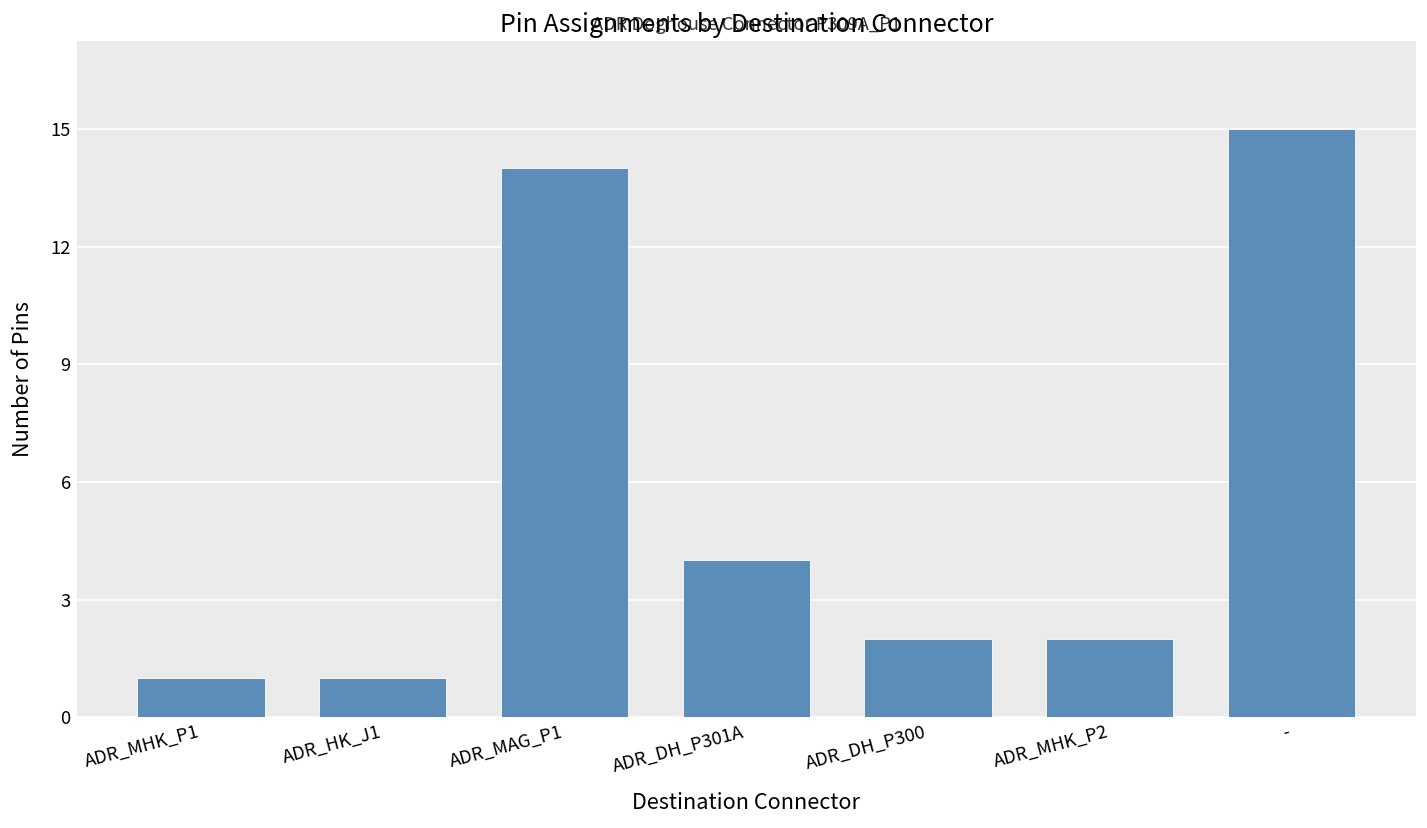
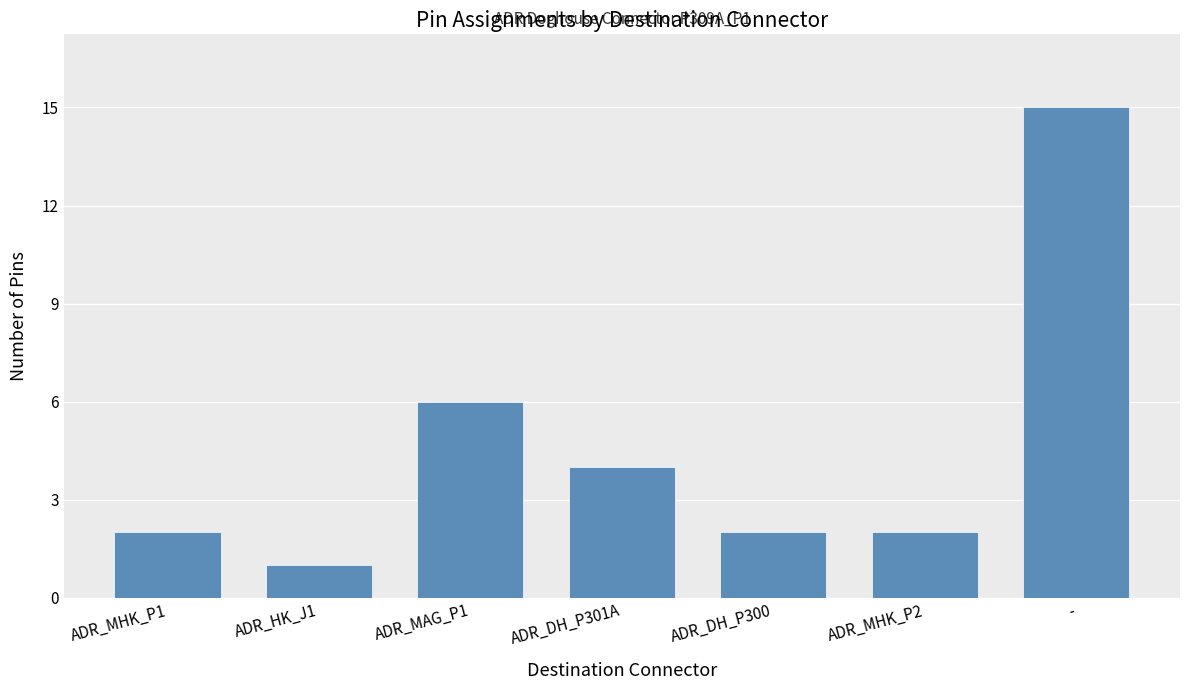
  {
-   "ADR_MHK_P1": 1,
+   "ADR_MHK_P1": 2,
    "ADR_HK_J1": 1,
-   "ADR_MAG_P1": 14,
+   "ADR_MAG_P1": 6,
    "ADR_DH_P301A": 4,
    "ADR_DH_P300": 2,
    "ADR_MHK_P2": 2,
    "-": 15
  }
